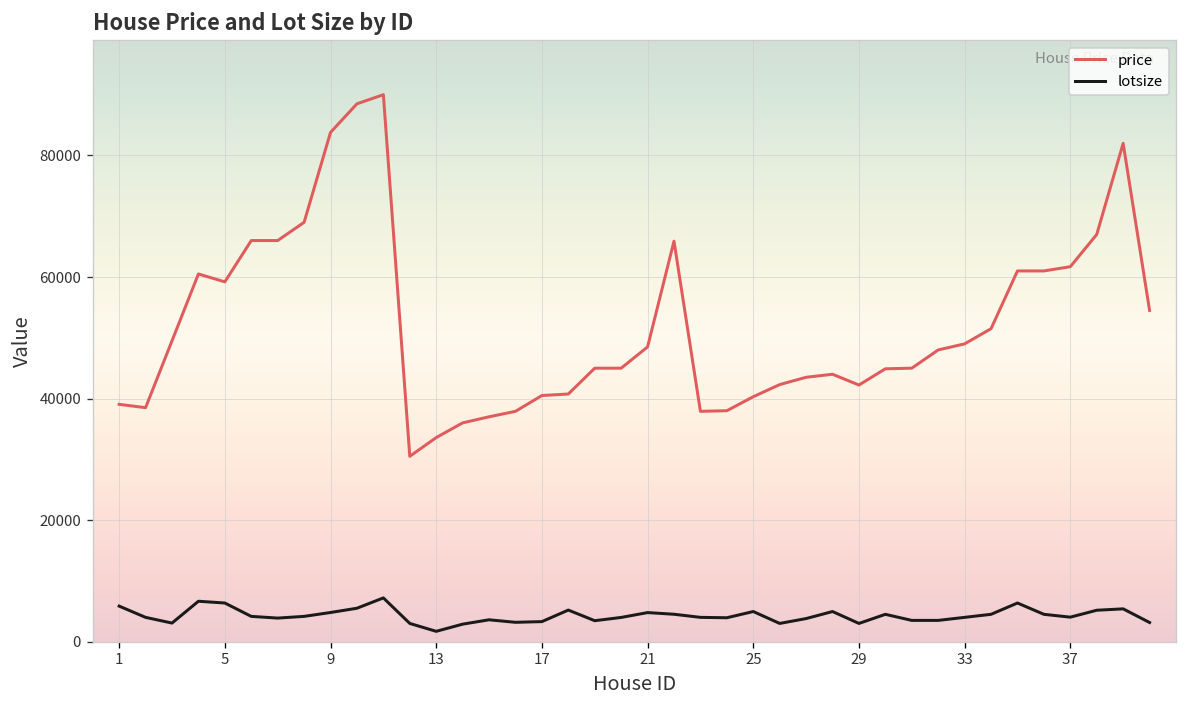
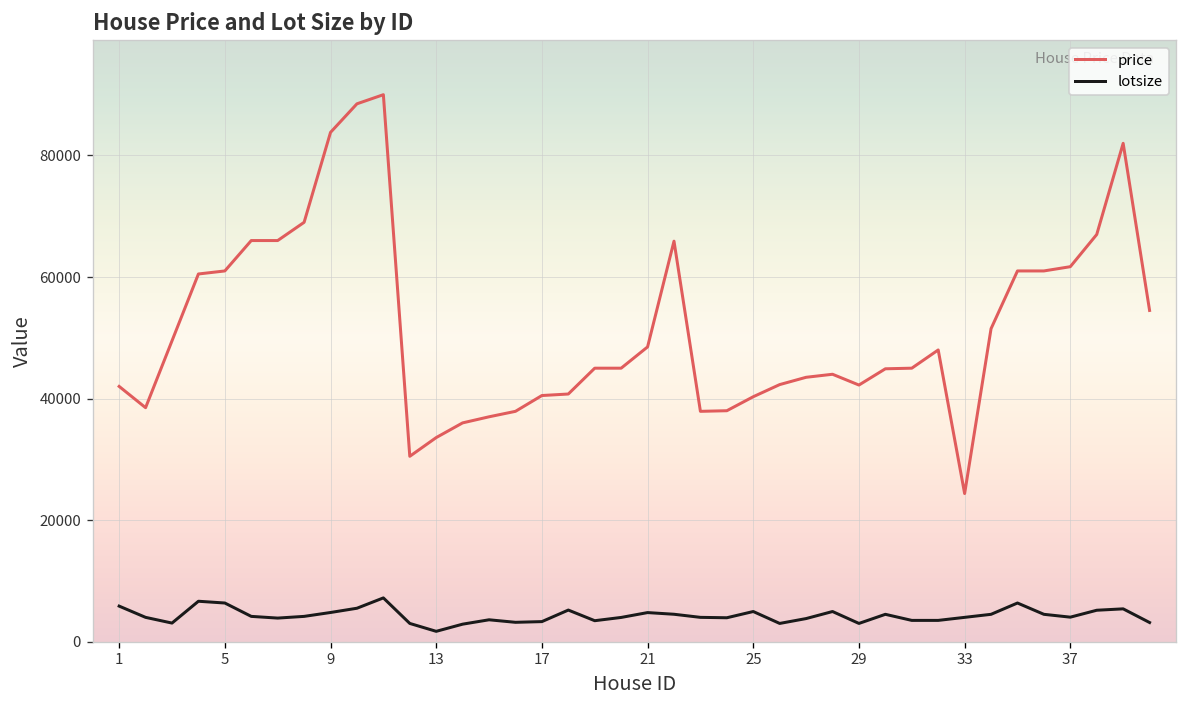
  {
    "price": {
-     "1": 39000,
-     "5": 59000,
+     "1": 42000,
+     "5": 61000,
      "9": 84000,
      "13": 34000,
      "17": 41000,
      "21": 49000,
      "25": 40000,
      "29": 42000,
-     "33": 49000,
+     "33": 24000,
      "37": 62000
    },
    "lotsize": {
      "1": 6000,
      "5": 6000,
      "9": 5000,
      "13": 2000,
      "17": 3000,
      "21": 5000,
      "25": 5000,
      "29": 3000,
      "33": 4000,
      "37": 4000
    }
  }
